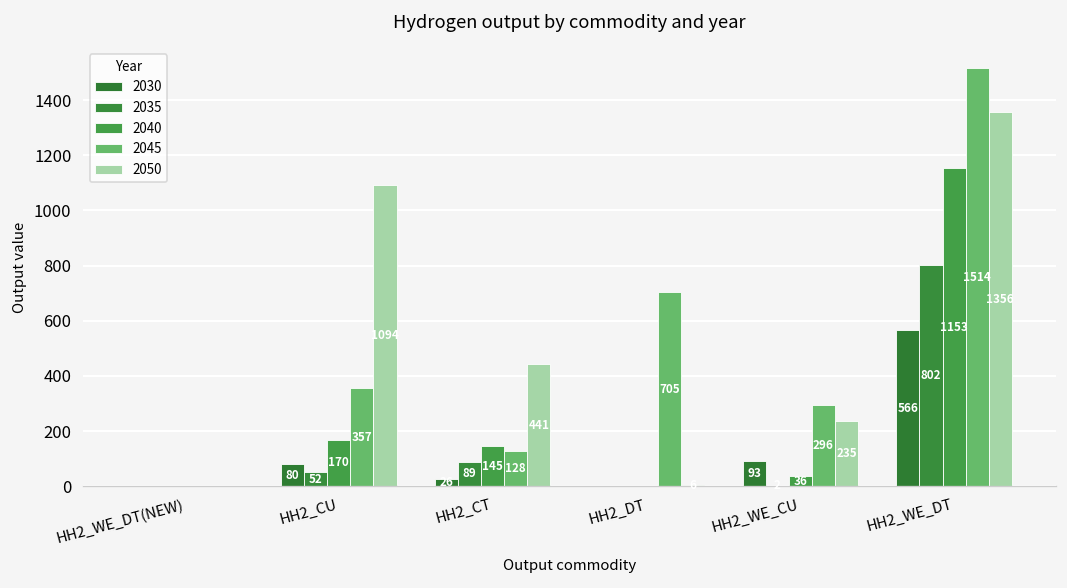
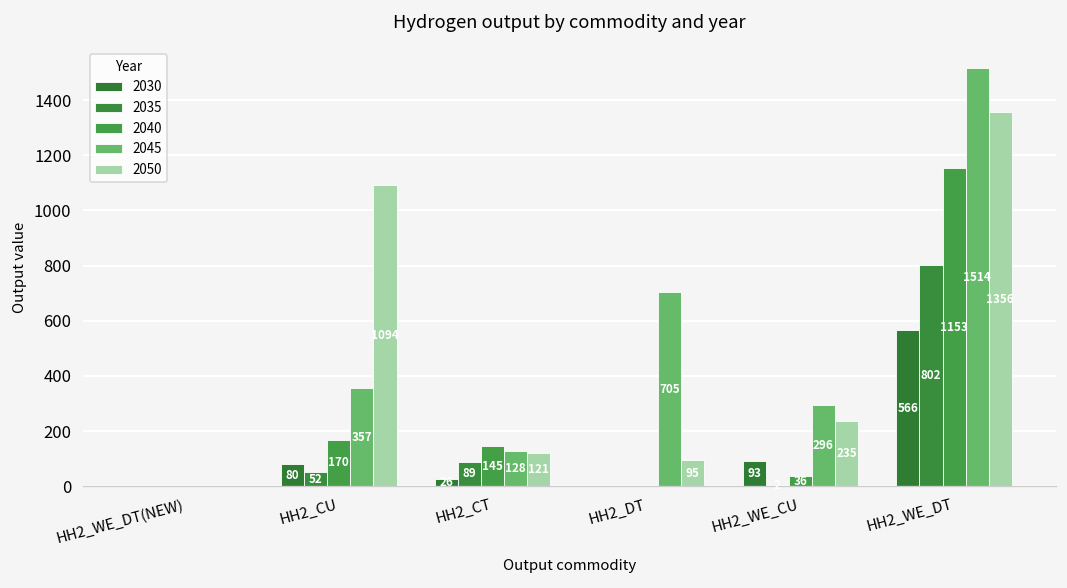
  {
    "2050": {
-     "HH2_CT": 441,
-     "HH2_DT": 10,
+     "HH2_CT": 121,
+     "HH2_DT": 90,
      "HH2_WE_CU": 235,
      "HH2_WE_DT": 1356
    }
  }
